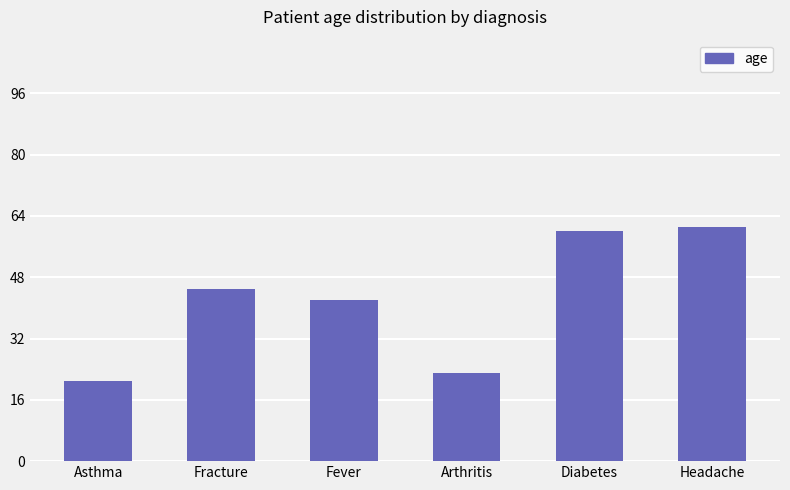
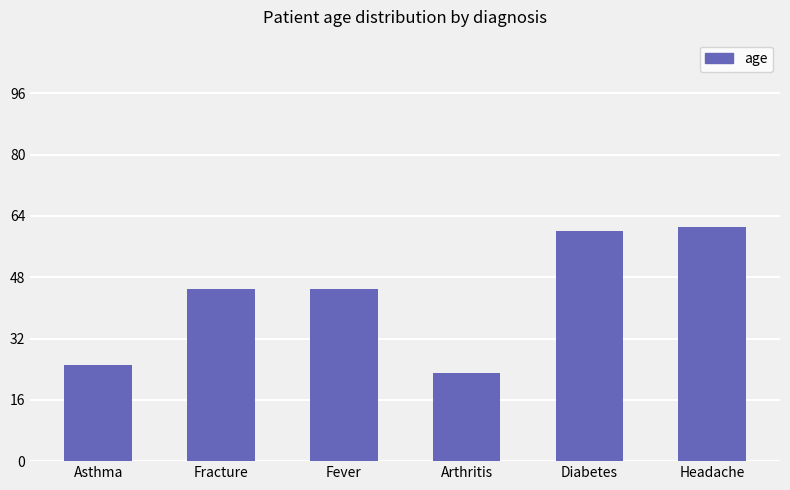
  {
-   "Asthma": 21,
+   "Asthma": 25,
    "Fracture": 45,
-   "Fever": 42,
+   "Fever": 45,
    "Arthritis": 23,
    "Diabetes": 60,
    "Headache": 61
  }
